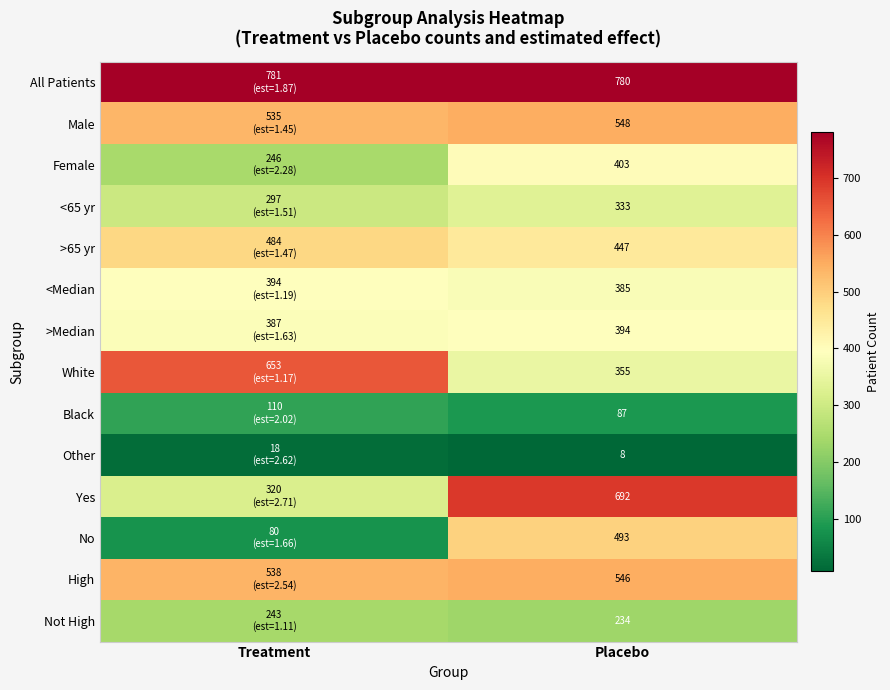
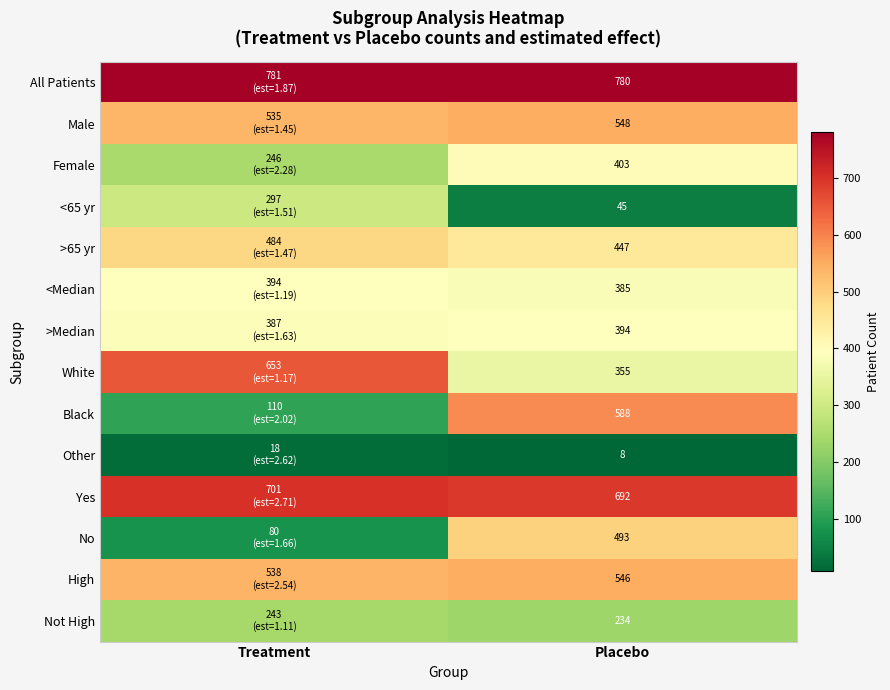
  {
    "All Patients": {
      "Placebo": 780
    },
    "Male": {
      "Placebo": 548
    },
    "Female": {
      "Placebo": 403
    },
    "<65 yr": {
-     "Placebo": 333
+     "Placebo": 45
    },
    ">65 yr": {
      "Placebo": 447
    },
    "<Median": {
      "Placebo": 385
    },
    ">Median": {
      "Placebo": 394
    },
    "White": {
      "Placebo": 355
    },
    "Black": {
-     "Placebo": 87
+     "Placebo": 588
    },
    "Other": {
      "Placebo": 8
    },
    "Yes": {
-     "Treatment": 320,
+     "Treatment": 701,
      "Placebo": 692
    },
    "No": {
      "Placebo": 493
    },
    "High": {
      "Placebo": 546
    },
    "Not High": {
      "Placebo": 234
    }
  }
